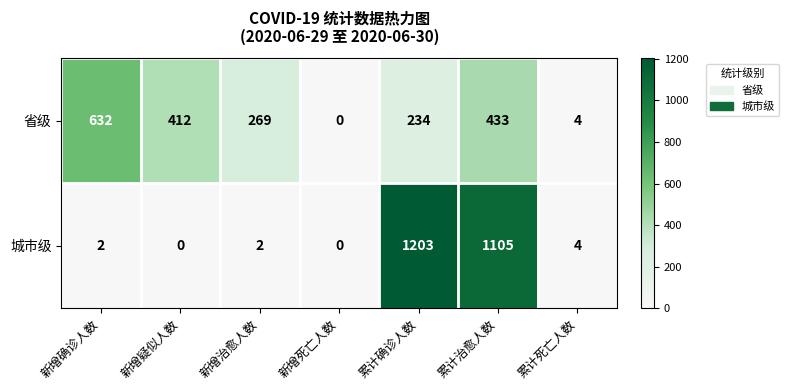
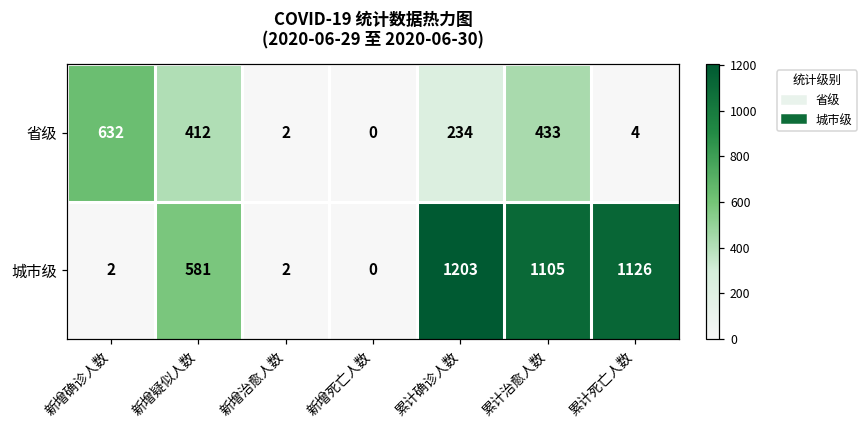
  {
    "省级": {
      "新增确诊人数": 632,
      "新增疑似人数": 412,
-     "新增治愈人数": 269,
+     "新增治愈人数": 2,
      "新增死亡人数": 0,
      "累计确诊人数": 234,
      "累计治愈人数": 433,
      "累计死亡人数": 4
    },
    "城市级": {
      "新增确诊人数": 2,
-     "新增疑似人数": 0,
+     "新增疑似人数": 581,
      "新增治愈人数": 2,
      "新增死亡人数": 0,
      "累计确诊人数": 1203,
      "累计治愈人数": 1105,
-     "累计死亡人数": 4
+     "累计死亡人数": 1126
    }
  }
